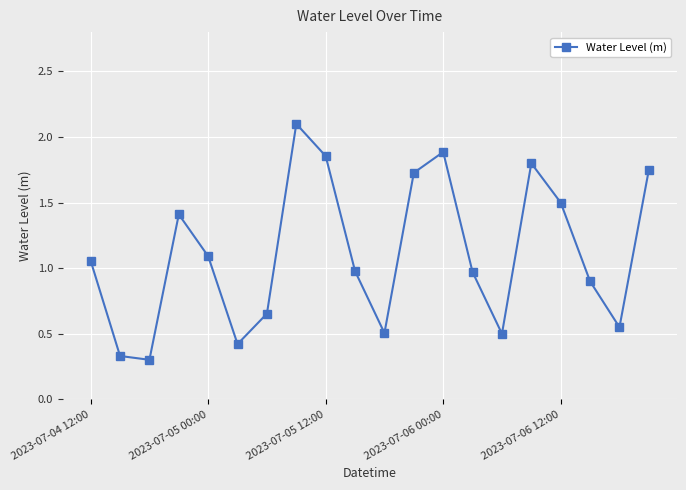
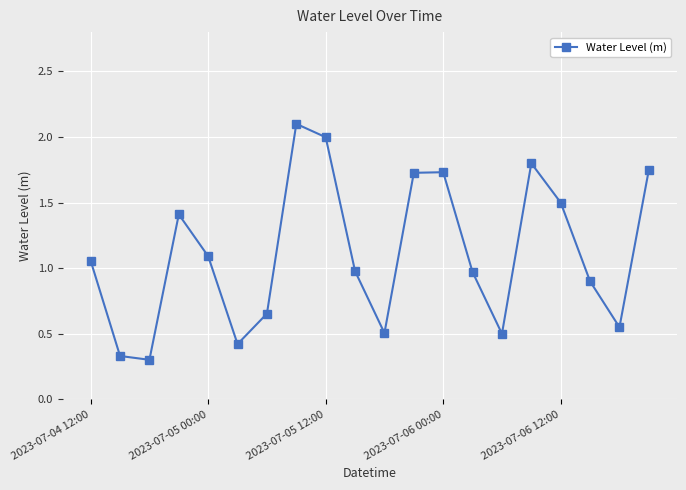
  {
    "2023-07-04 12:00": 1.06,
    "2023-07-05 00:00": 1.09,
-   "2023-07-05 12:00": 1.85,
-   "2023-07-06 00:00": 1.89,
+   "2023-07-05 12:00": 2.00,
+   "2023-07-06 00:00": 1.73,
    "2023-07-06 12:00": 1.50
  }
